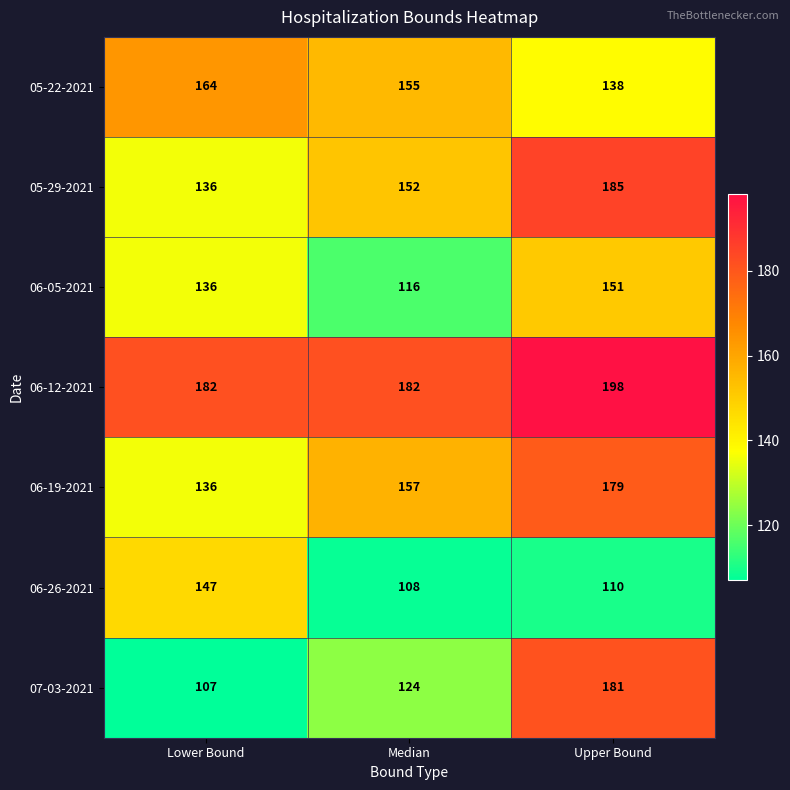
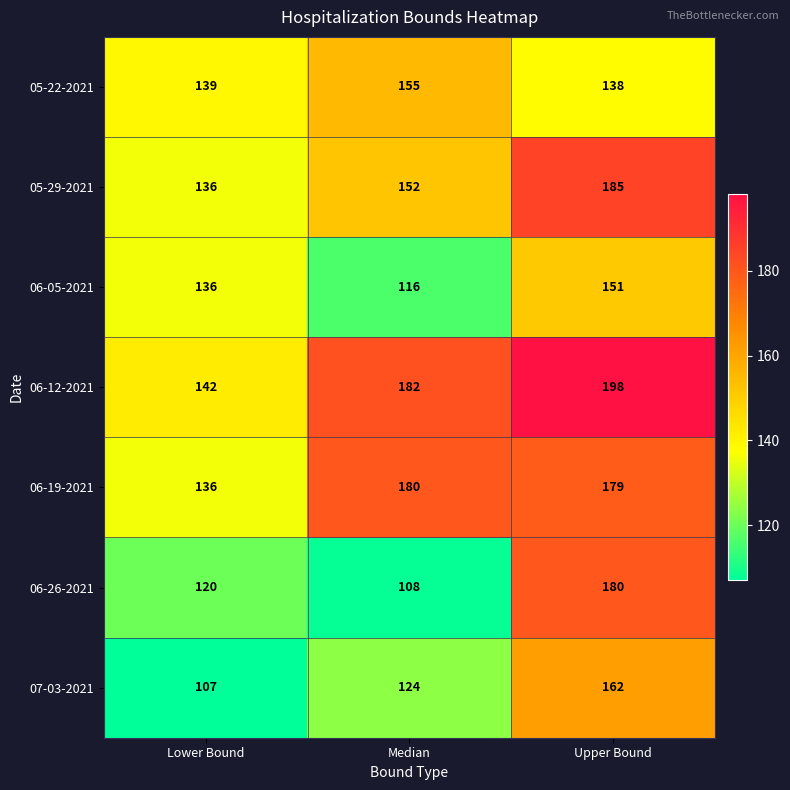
  {
    "05-22-2021": {
-     "Lower Bound": 164,
+     "Lower Bound": 139,
      "Median": 155,
      "Upper Bound": 138
    },
    "05-29-2021": {
      "Lower Bound": 136,
      "Median": 152,
      "Upper Bound": 185
    },
    "06-05-2021": {
      "Lower Bound": 136,
      "Median": 116,
      "Upper Bound": 151
    },
    "06-12-2021": {
-     "Lower Bound": 182,
+     "Lower Bound": 142,
      "Median": 182,
      "Upper Bound": 198
    },
    "06-19-2021": {
      "Lower Bound": 136,
-     "Median": 157,
+     "Median": 180,
      "Upper Bound": 179
    },
    "06-26-2021": {
-     "Lower Bound": 147,
+     "Lower Bound": 120,
      "Median": 108,
-     "Upper Bound": 110
+     "Upper Bound": 180
    },
    "07-03-2021": {
      "Lower Bound": 107,
      "Median": 124,
-     "Upper Bound": 181
+     "Upper Bound": 162
    }
  }
